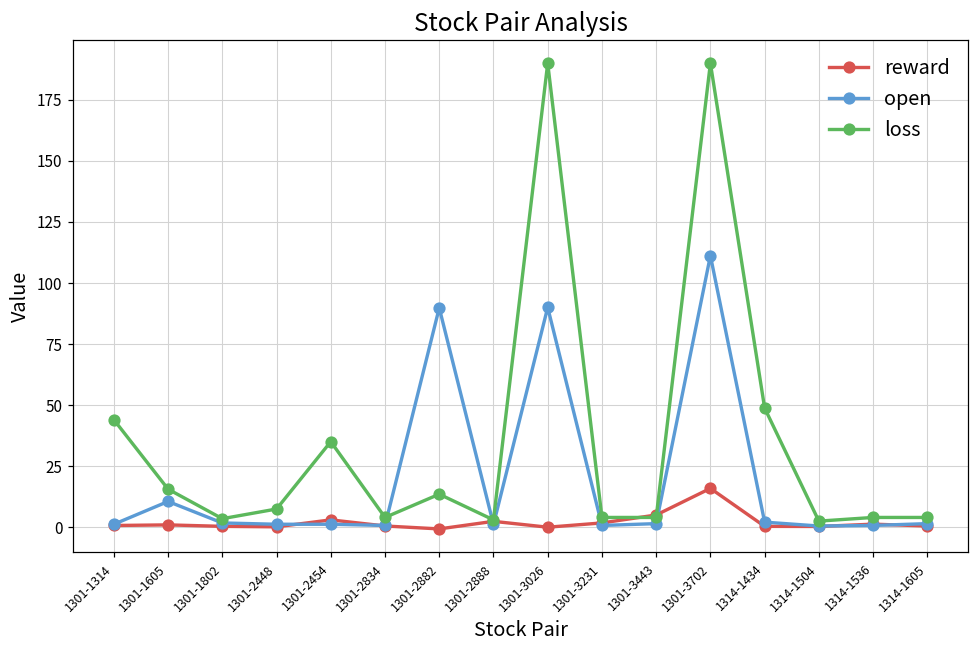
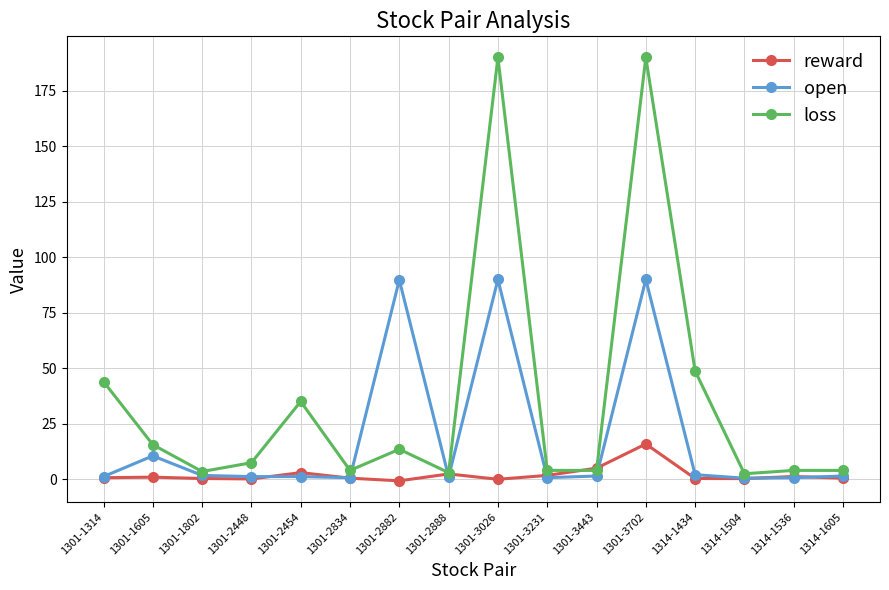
  {
    "reward": {
      "1301-1605": 1,
      "1301-1802": 0,
      "1301-2454": 3,
      "1301-2882": -1,
      "1301-3026": 0,
      "1301-3702": 16,
      "1314-1434": 0
    },
    "open": {
      "1301-1605": 11,
      "1301-1802": 2,
      "1301-2454": 1,
      "1301-2882": 90,
      "1301-2888": 1,
      "1301-3026": 90,
      "1301-3443": 1,
-     "1301-3702": 111,
+     "1301-3702": 90,
      "1314-1434": 2
    },
    "loss": {
      "1301-1314": 44,
      "1301-1605": 16,
      "1301-1802": 3,
      "1301-2448": 7,
      "1301-2454": 35,
      "1301-2834": 4,
      "1301-2882": 14,
      "1301-3026": 190,
      "1301-3231": 4,
      "1301-3702": 190,
      "1314-1434": 49,
      "1314-1504": 2,
      "1314-1536": 4,
      "1314-1605": 4
    }
  }
